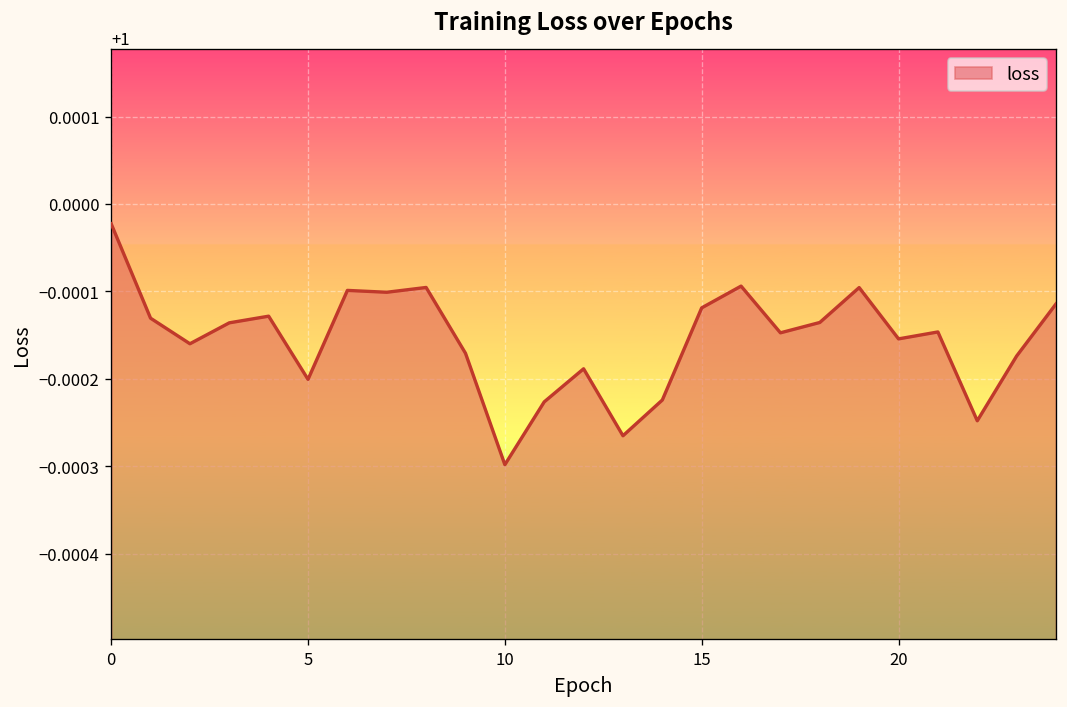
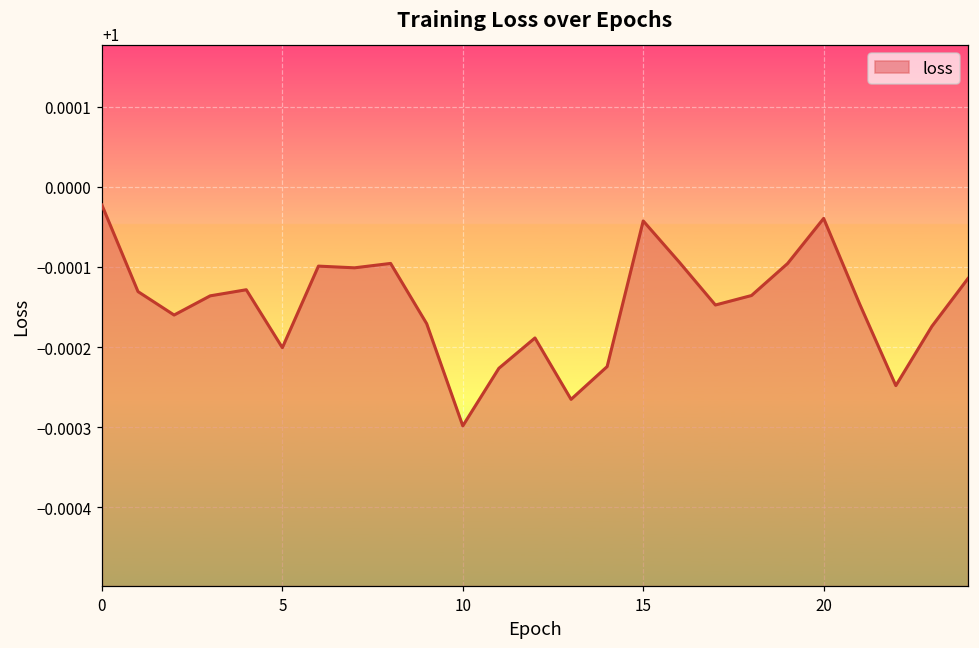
  {
    "0": 0.99998,
    "5": 0.99980,
    "10": 0.99970,
-   "15": 0.99988,
-   "20": 0.99985
+   "15": 0.99996,
+   "20": 0.99996
  }
